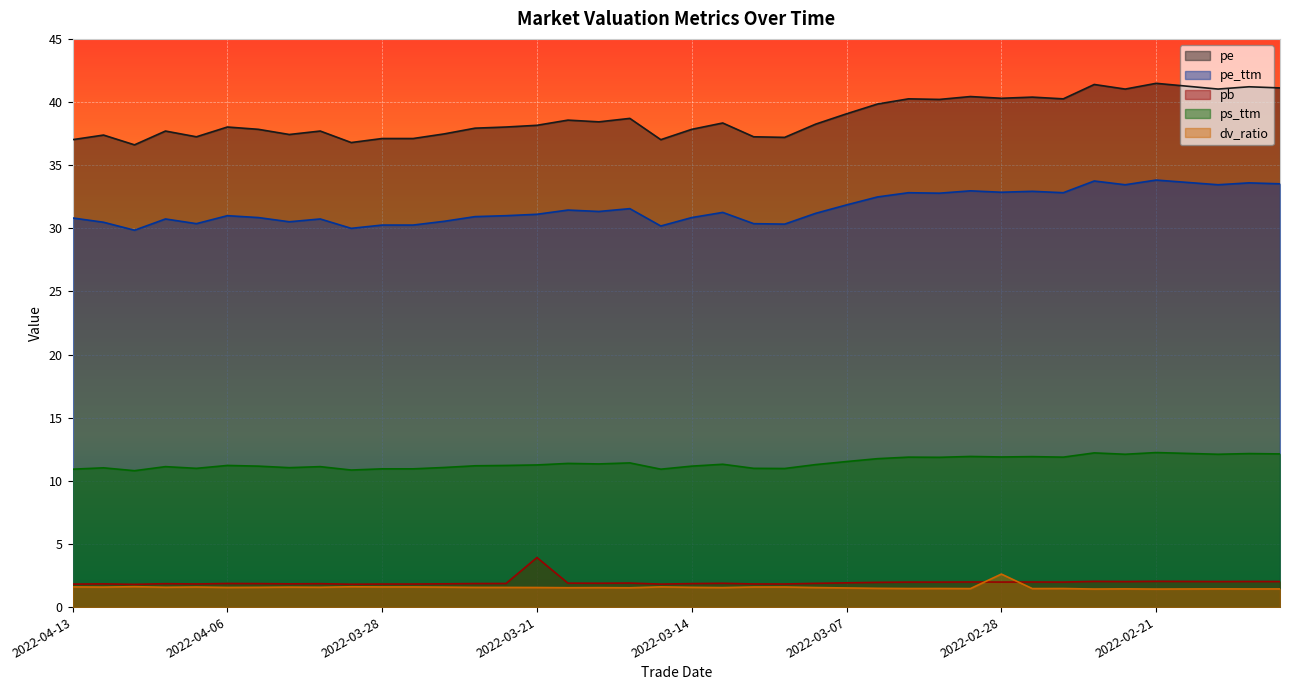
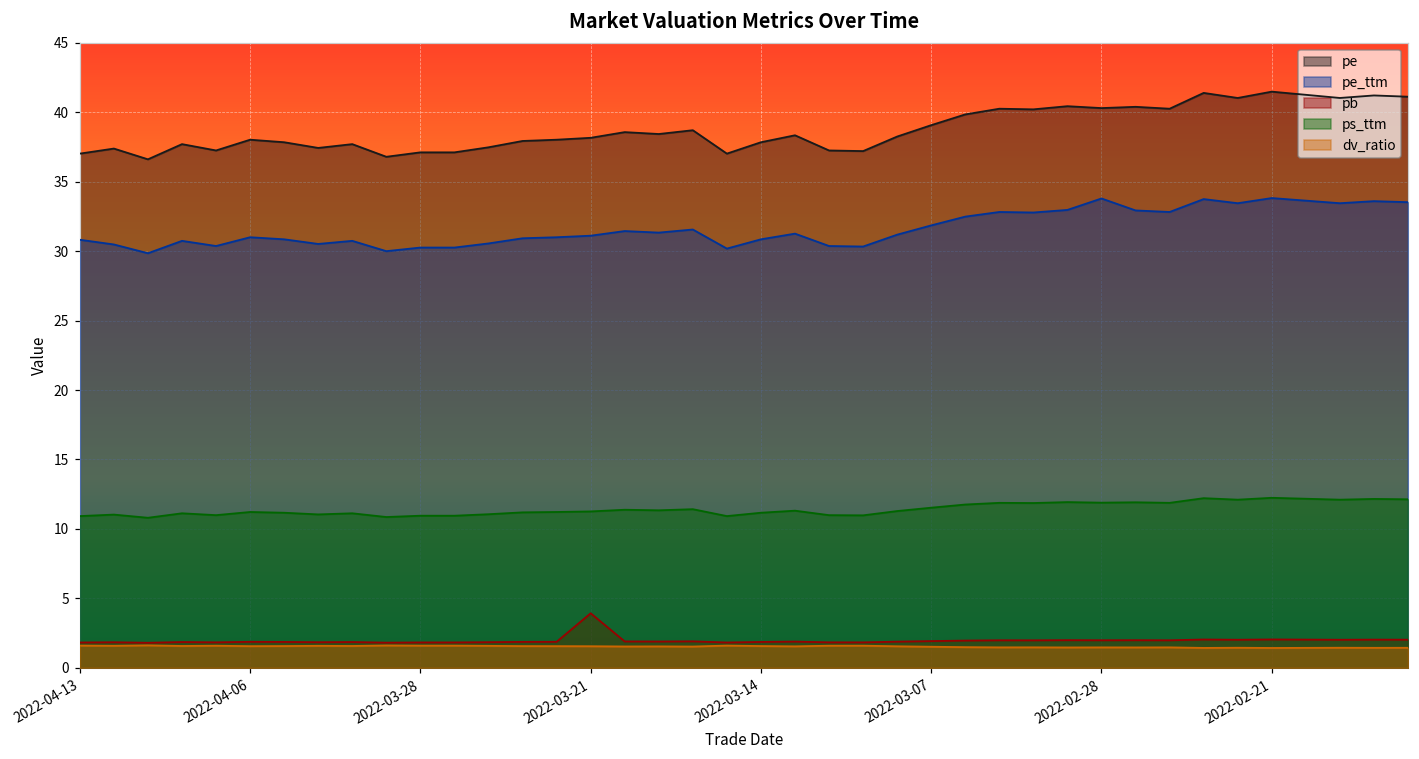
  {
    "pe_ttm": {
      "2022-04-13": 30.8,
      "2022-04-06": 31.0,
      "2022-03-28": 30.3,
      "2022-03-21": 31.1,
      "2022-03-14": 30.8,
      "2022-03-07": 31.9,
-     "2022-02-28": 32.9,
+     "2022-02-28": 33.8,
      "2022-02-21": 33.8
    },
    "pb": {
      "2022-04-13": 1.8,
      "2022-04-06": 1.9,
      "2022-03-28": 1.8,
      "2022-03-21": 3.9,
      "2022-03-14": 1.9,
      "2022-03-07": 1.9,
      "2022-02-28": 2.0,
      "2022-02-21": 2.0
    },
    "dv_ratio": {
      "2022-04-13": 1.6,
      "2022-04-06": 1.6,
      "2022-03-28": 1.6,
      "2022-03-21": 1.6,
      "2022-03-14": 1.6,
      "2022-03-07": 1.5,
-     "2022-02-28": 2.6,
+     "2022-02-28": 1.5,
      "2022-02-21": 1.4
    }
  }
